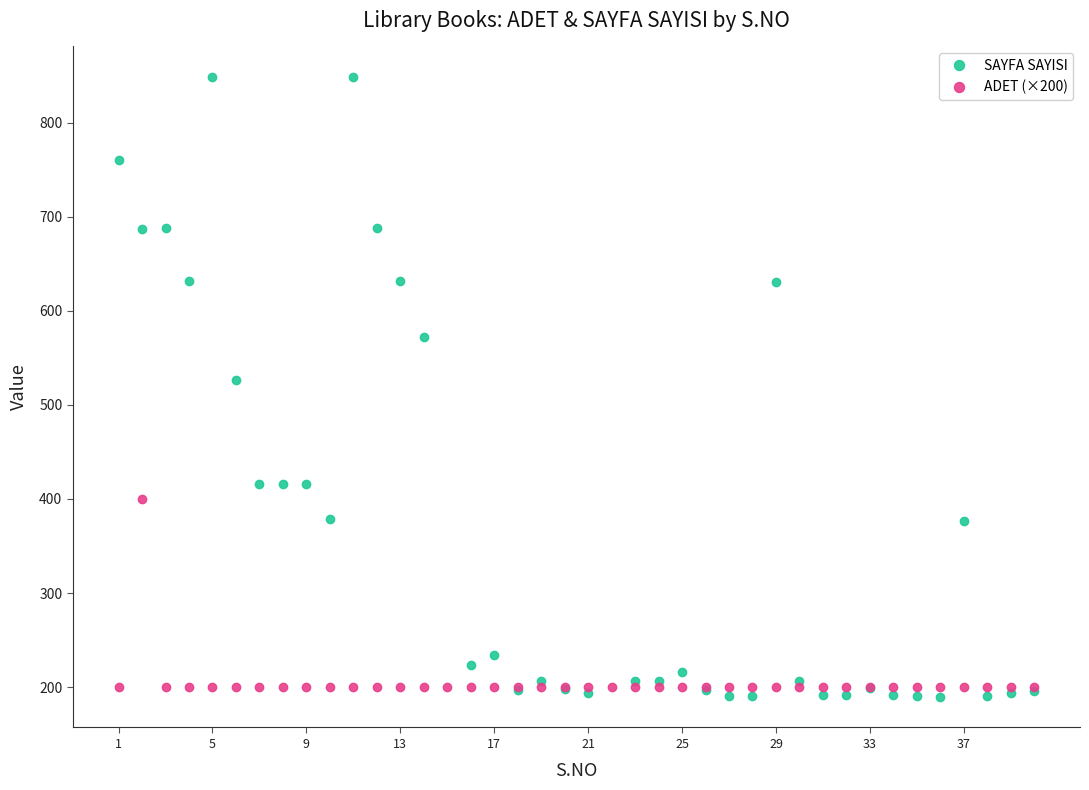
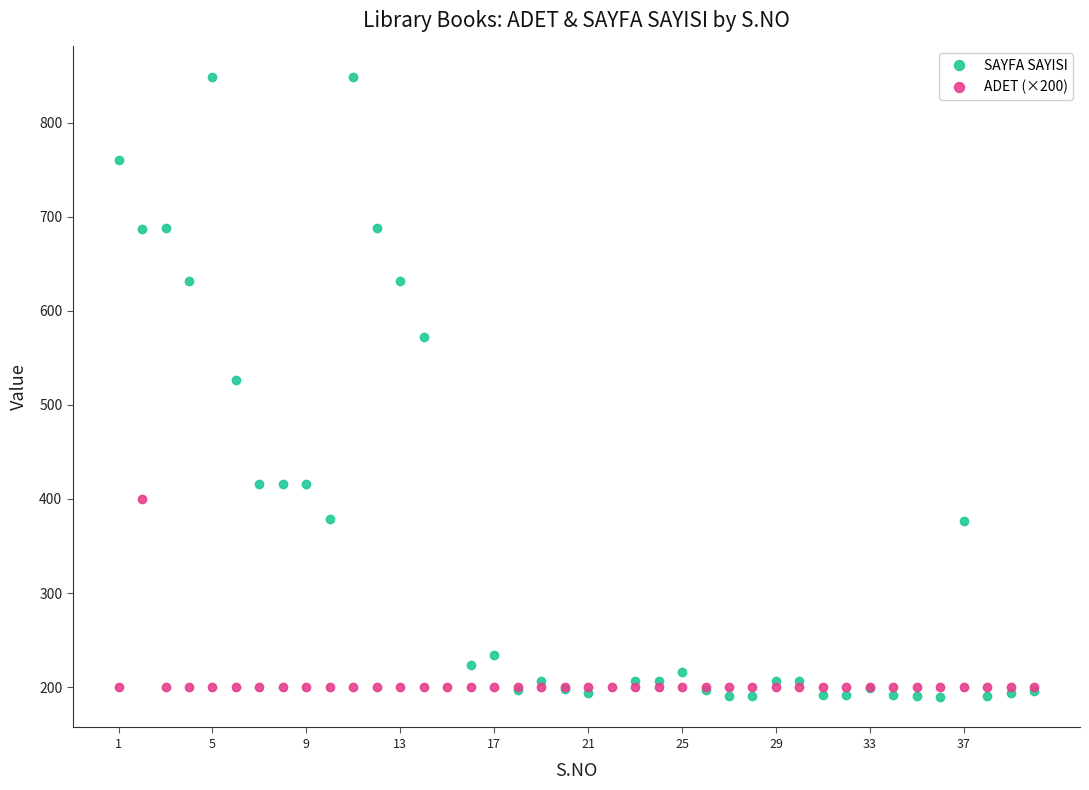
  {
    "SAYFA SAYISI": {
      "1": 760,
      "5": 850,
      "9": 420,
      "13": 630,
      "17": 230,
      "21": 190,
      "25": 220,
-     "29": 630,
+     "29": 210,
      "37": 380
    },
    "ADET (×200)": {
      "1": 200,
      "5": 200,
      "9": 200,
      "13": 200,
      "17": 200,
      "21": 200,
      "25": 200,
      "29": 200,
      "37": 200
    }
  }
